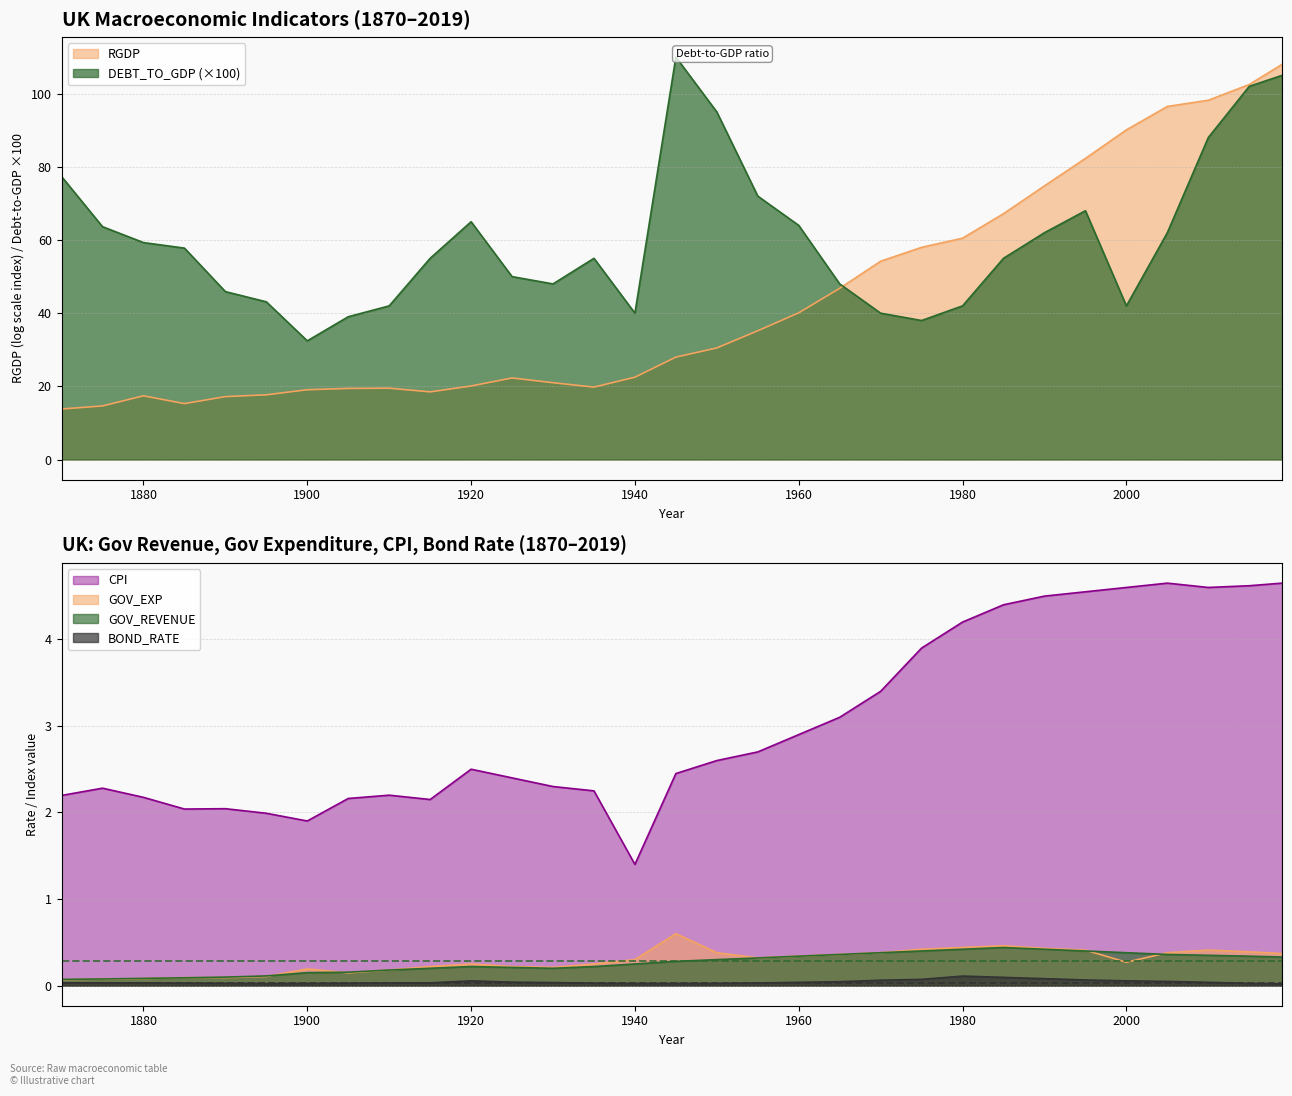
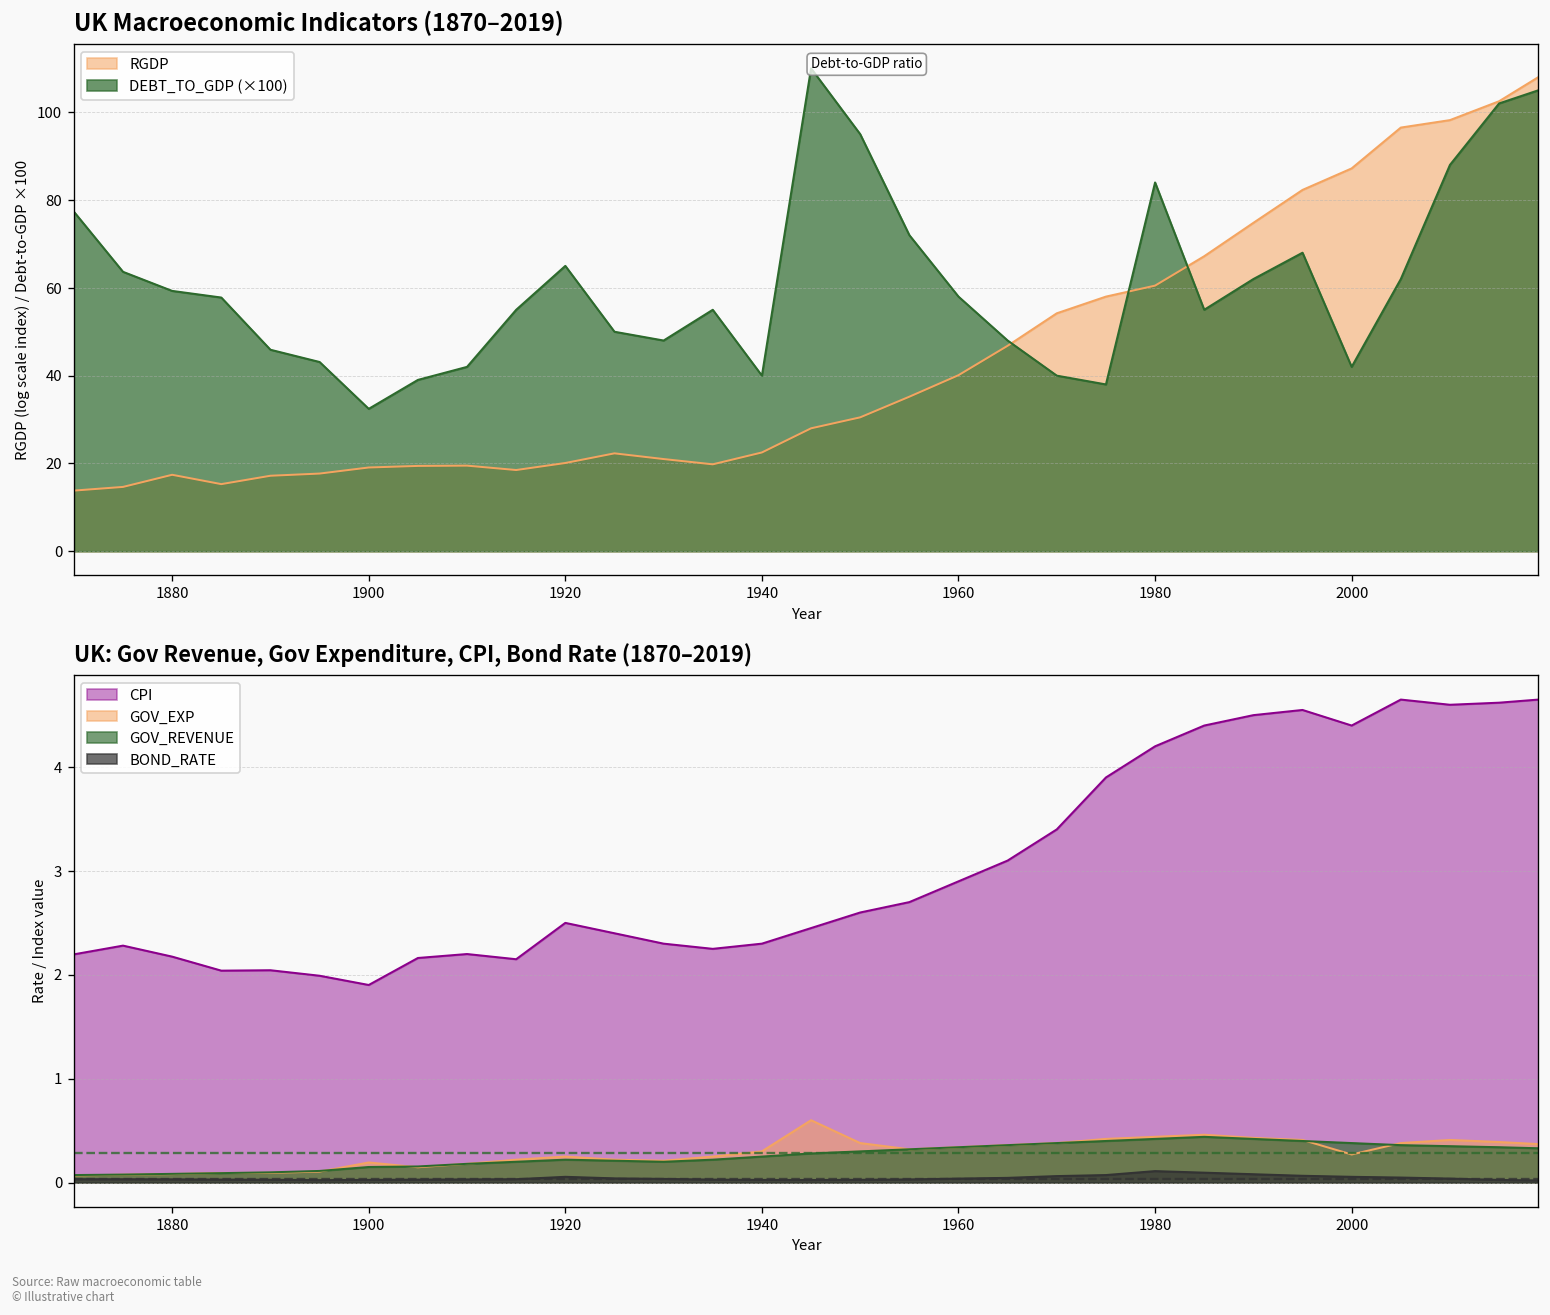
  {
    "UK Macroeconomic Indicators (1870–2019)": {
      "RGDP": {
        "1880": 17,
        "1900": 19,
        "1920": 20,
        "1940": 23,
        "1960": 40,
        "1980": 61,
-       "2000": 90
+       "2000": 87
      },
      "DEBT_TO_GDP (×100)": {
        "1880": 59,
        "1900": 32,
        "1920": 65,
        "1940": 40,
-       "1960": 64,
-       "1980": 42,
+       "1960": 58,
+       "1980": 84,
        "2000": 42
      }
    },
    "UK: Gov Revenue, Gov Expenditure, CPI, Bond Rate (1870–2019)": {
      "CPI": {
        "1880": 2.2,
        "1900": 1.9,
        "1920": 2.5,
-       "1940": 1.4,
+       "1940": 2.3,
        "1960": 2.9,
        "1980": 4.2,
-       "2000": 4.6
+       "2000": 4.4
      },
      "GOV_EXP": {
        "1900": 0.2,
        "1920": 0.3,
        "1940": 0.3,
        "2000": 0.3
      }
    }
  }
